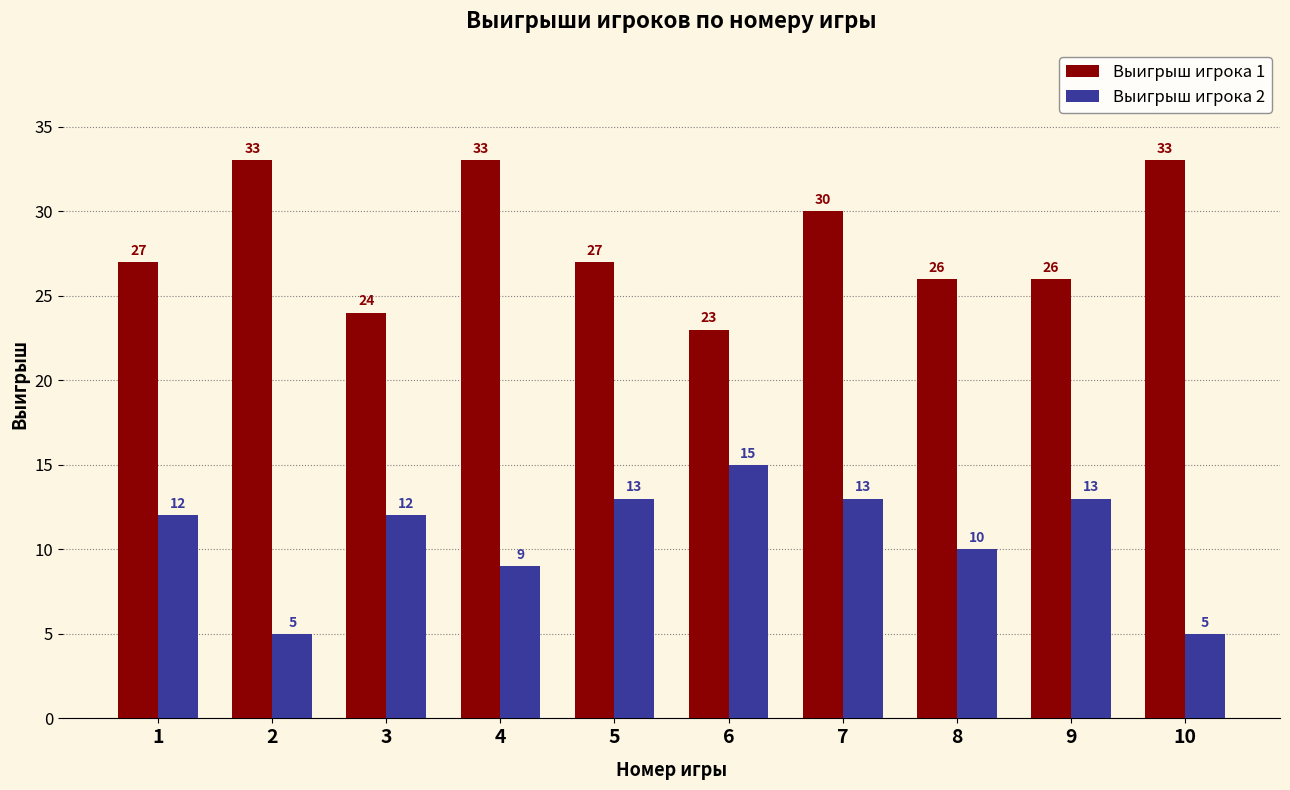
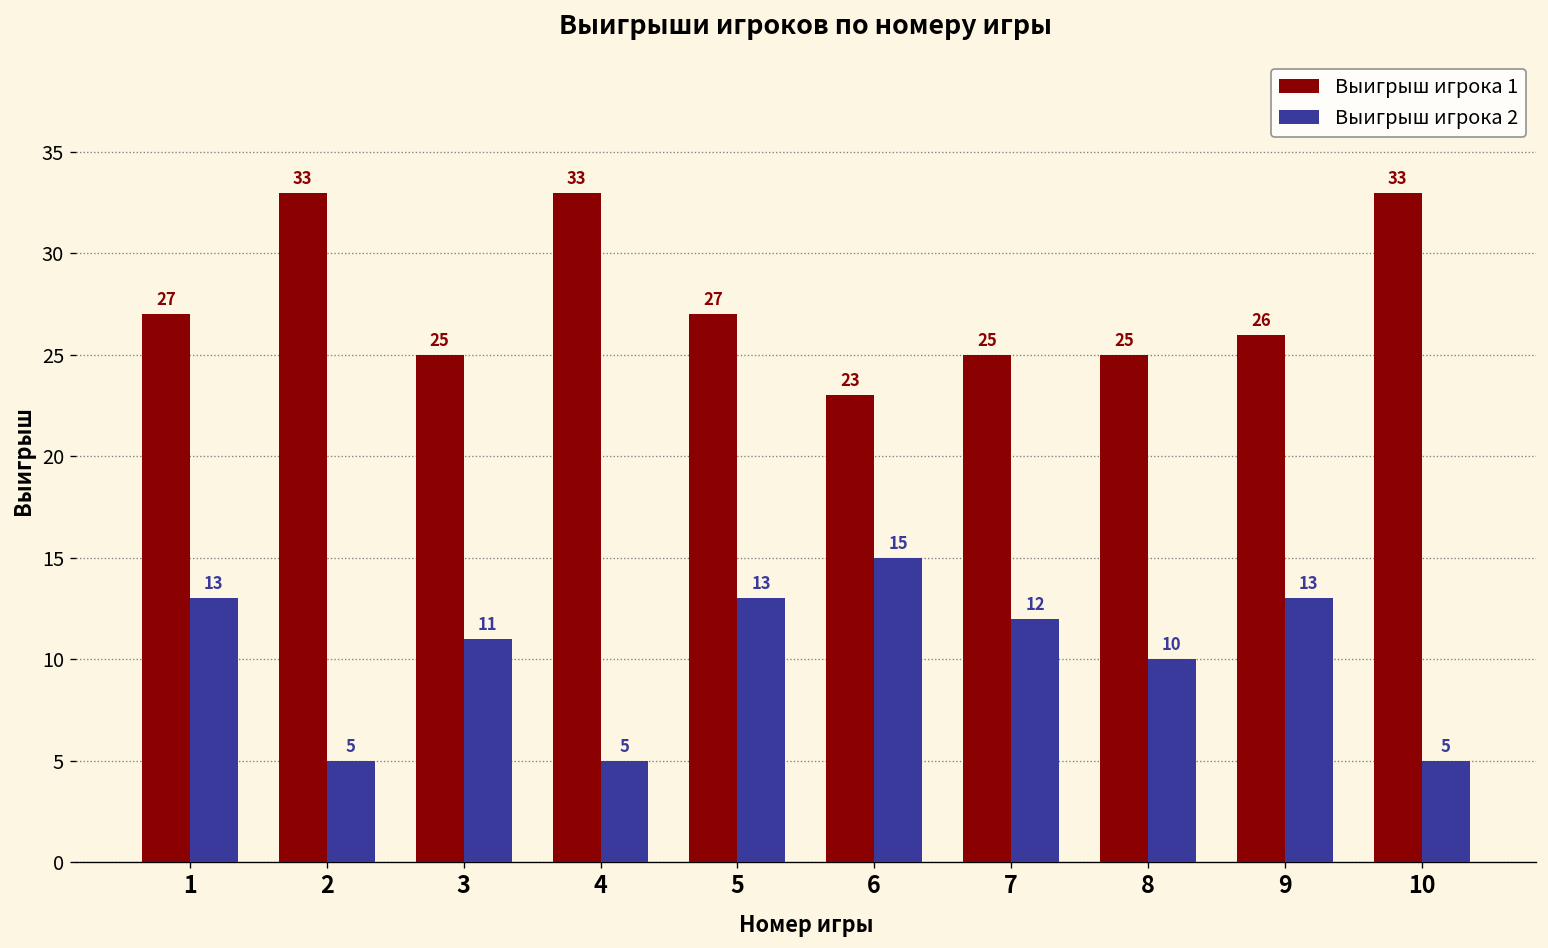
  {
    "Выигрыш игрока 1": {
      "1": 27,
      "2": 33,
-     "3": 24,
+     "3": 25,
      "4": 33,
      "5": 27,
      "6": 23,
-     "7": 30,
-     "8": 26,
+     "7": 25,
+     "8": 25,
      "9": 26,
      "10": 33
    },
    "Выигрыш игрока 2": {
-     "1": 12,
+     "1": 13,
      "2": 5,
-     "3": 12,
-     "4": 9,
+     "3": 11,
+     "4": 5,
      "5": 13,
      "6": 15,
-     "7": 13,
+     "7": 12,
      "8": 10,
      "9": 13,
      "10": 5
    }
  }
